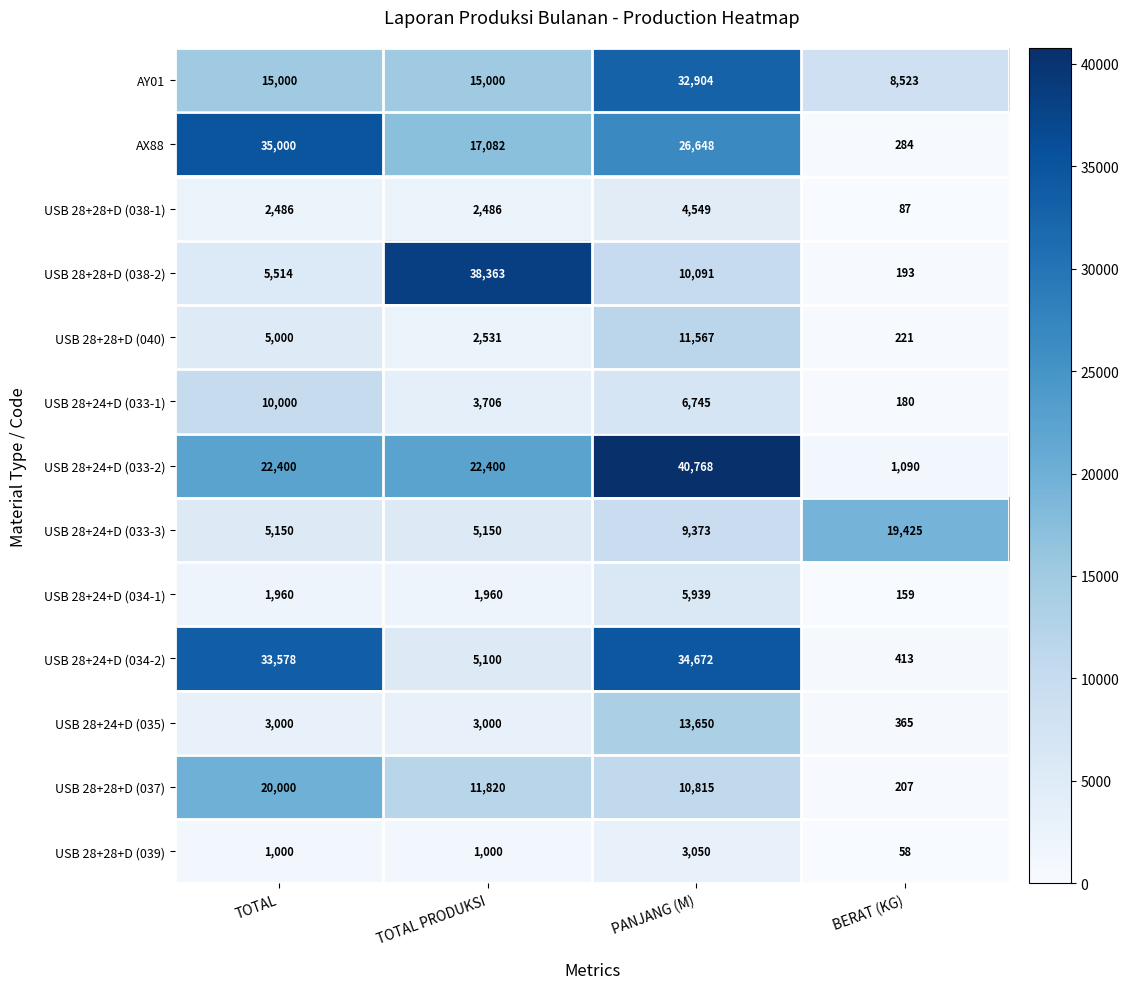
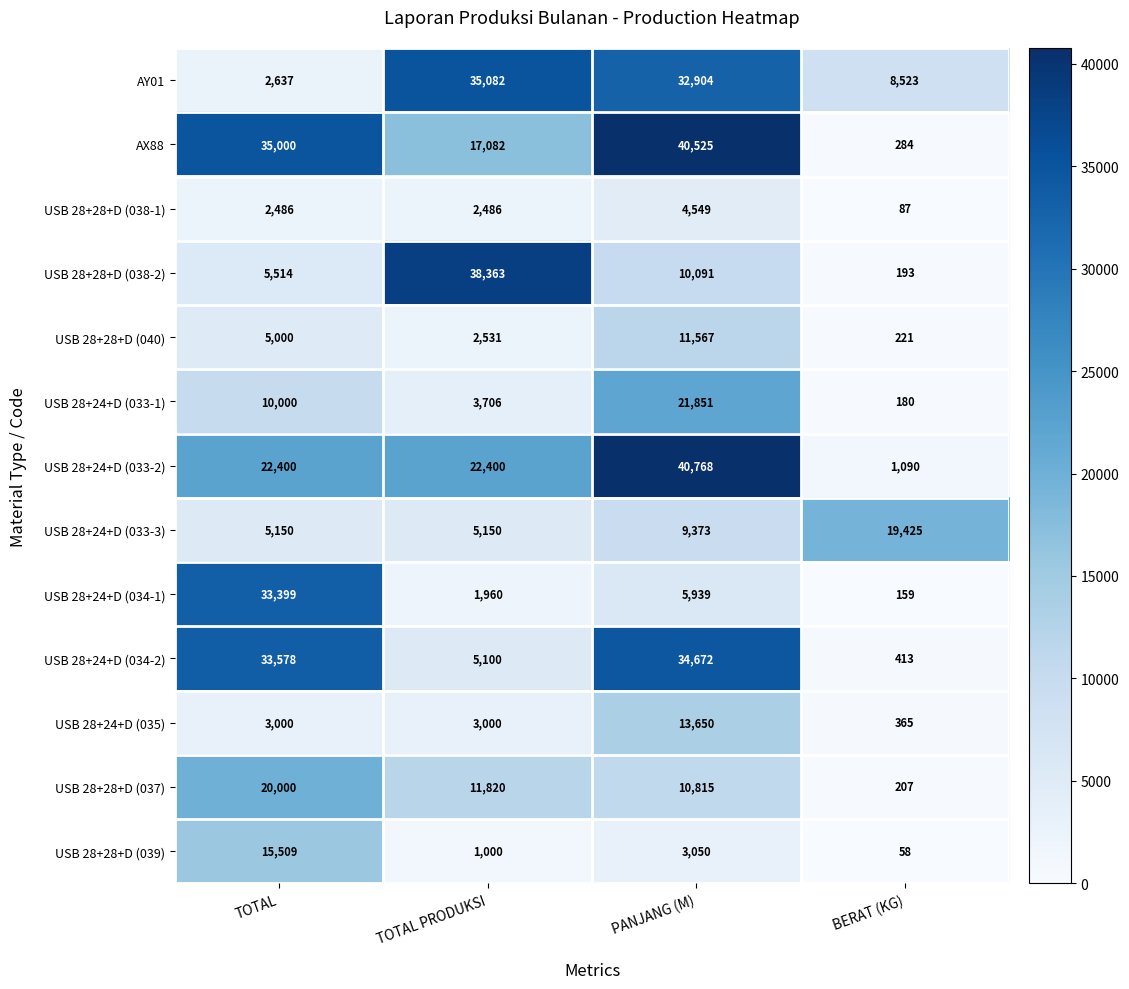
  {
    "AY01": {
-     "TOTAL": "15,000",
-     "TOTAL PRODUKSI": "15,000",
+     "TOTAL": "2,637",
+     "TOTAL PRODUKSI": "35,082",
      "PANJANG (M)": "32,904",
      "BERAT (KG)": "8,523"
    },
    "AX88": {
      "TOTAL": "35,000",
      "TOTAL PRODUKSI": "17,082",
-     "PANJANG (M)": "26,648",
+     "PANJANG (M)": "40,525",
      "BERAT (KG)": "284"
    },
    "USB 28+28+D (038-1)": {
      "TOTAL": "2,486",
      "TOTAL PRODUKSI": "2,486",
      "PANJANG (M)": "4,549",
      "BERAT (KG)": "87"
    },
    "USB 28+28+D (038-2)": {
      "TOTAL": "5,514",
      "TOTAL PRODUKSI": "38,363",
      "PANJANG (M)": "10,091",
      "BERAT (KG)": "193"
    },
    "USB 28+28+D (040)": {
      "TOTAL": "5,000",
      "TOTAL PRODUKSI": "2,531",
      "PANJANG (M)": "11,567",
      "BERAT (KG)": "221"
    },
    "USB 28+24+D (033-1)": {
      "TOTAL": "10,000",
      "TOTAL PRODUKSI": "3,706",
-     "PANJANG (M)": "6,745",
+     "PANJANG (M)": "21,851",
      "BERAT (KG)": "180"
    },
    "USB 28+24+D (033-2)": {
      "TOTAL": "22,400",
      "TOTAL PRODUKSI": "22,400",
      "PANJANG (M)": "40,768",
      "BERAT (KG)": "1,090"
    },
    "USB 28+24+D (033-3)": {
      "TOTAL": "5,150",
      "TOTAL PRODUKSI": "5,150",
      "PANJANG (M)": "9,373",
      "BERAT (KG)": "19,425"
    },
    "USB 28+24+D (034-1)": {
-     "TOTAL": "1,960",
+     "TOTAL": "33,399",
      "TOTAL PRODUKSI": "1,960",
      "PANJANG (M)": "5,939",
      "BERAT (KG)": "159"
    },
    "USB 28+24+D (034-2)": {
      "TOTAL": "33,578",
      "TOTAL PRODUKSI": "5,100",
      "PANJANG (M)": "34,672",
      "BERAT (KG)": "413"
    },
    "USB 28+24+D (035)": {
      "TOTAL": "3,000",
      "TOTAL PRODUKSI": "3,000",
      "PANJANG (M)": "13,650",
      "BERAT (KG)": "365"
    },
    "USB 28+28+D (037)": {
      "TOTAL": "20,000",
      "TOTAL PRODUKSI": "11,820",
      "PANJANG (M)": "10,815",
      "BERAT (KG)": "207"
    },
    "USB 28+28+D (039)": {
-     "TOTAL": "1,000",
+     "TOTAL": "15,509",
      "TOTAL PRODUKSI": "1,000",
      "PANJANG (M)": "3,050",
      "BERAT (KG)": "58"
    }
  }
